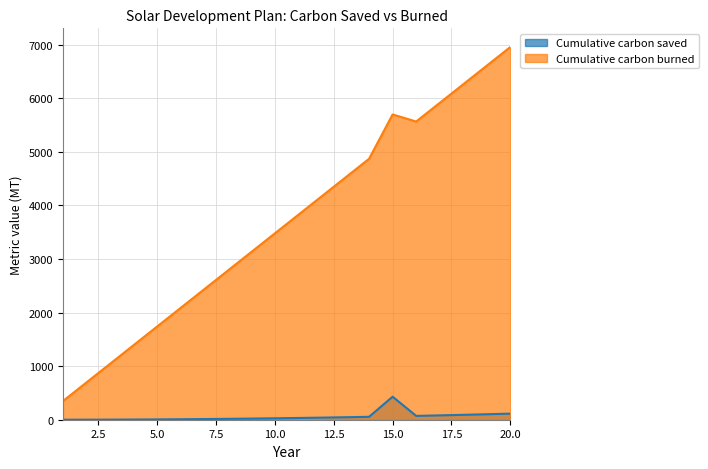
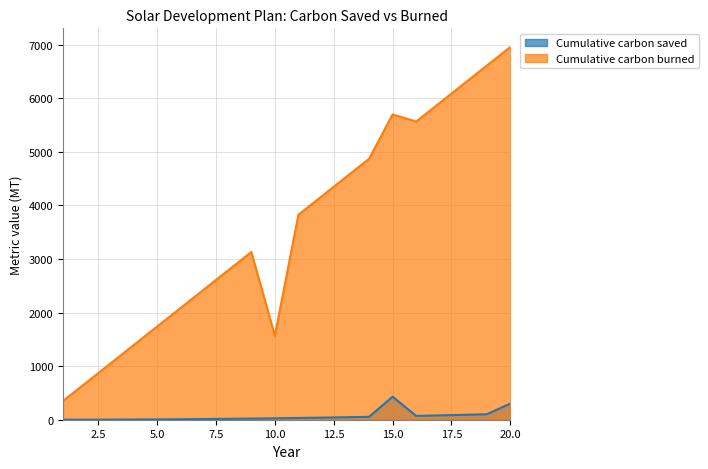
  {
    "Cumulative carbon saved": {
      "5.0": 0,
      "10.0": 0,
      "15.0": 400,
-     "20.0": 100
+     "20.0": 300
    },
    "Cumulative carbon burned": {
      "5.0": 1700,
-     "10.0": 3500,
+     "10.0": 1600,
      "15.0": 5700,
      "20.0": 7000
    }
  }
